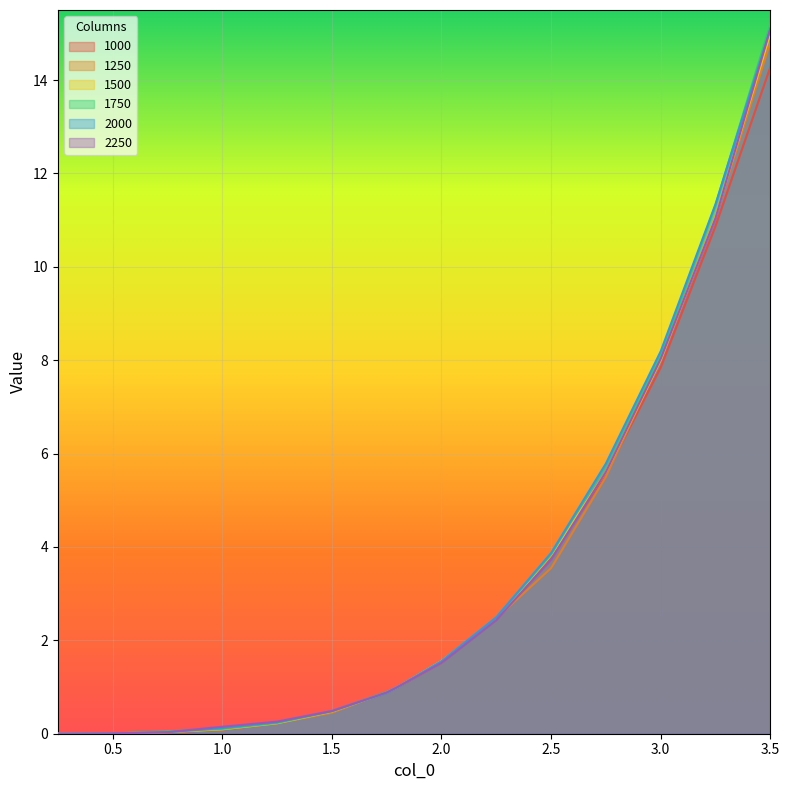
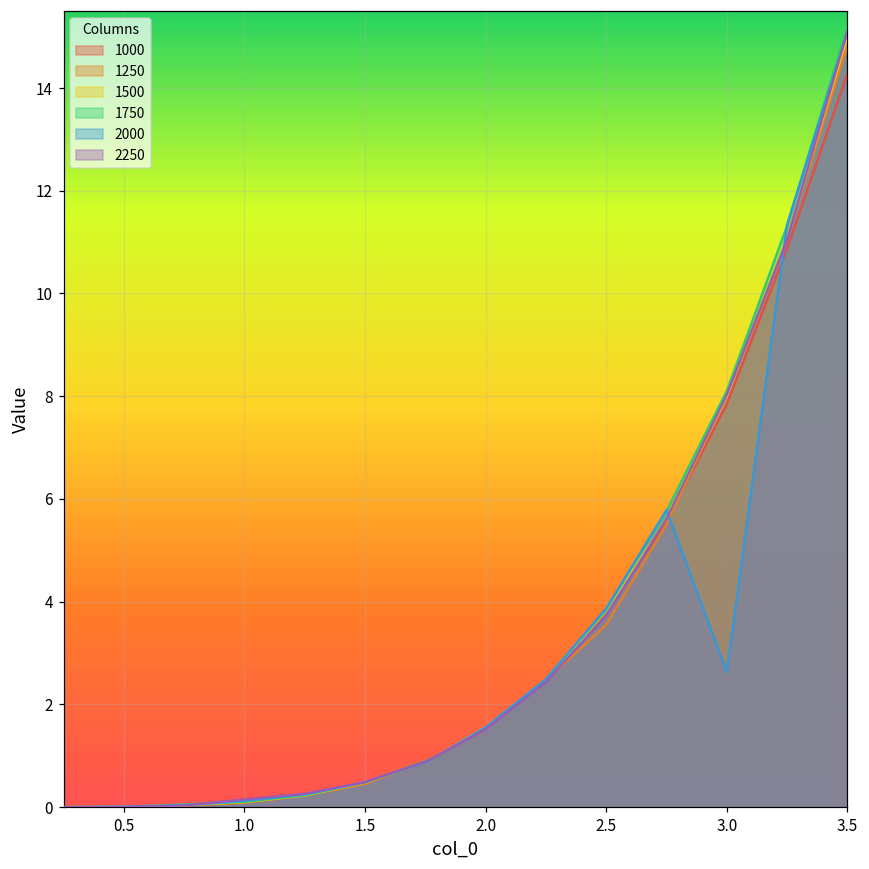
  {
    "1750": {
      "3.0": 8.1,
      "3.5": 15.2
    },
    "2000": {
-     "3.0": 8.2
+     "3.0": 2.6
    },
    "2250": {
      "2.5": 3.7
    }
  }
